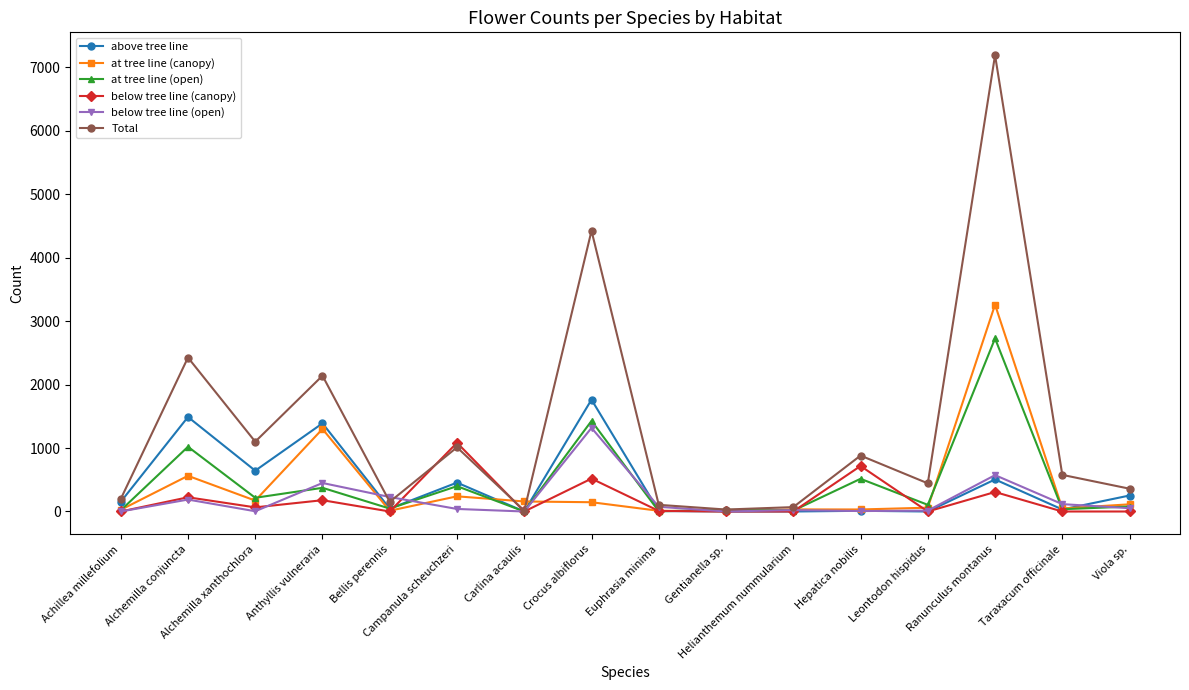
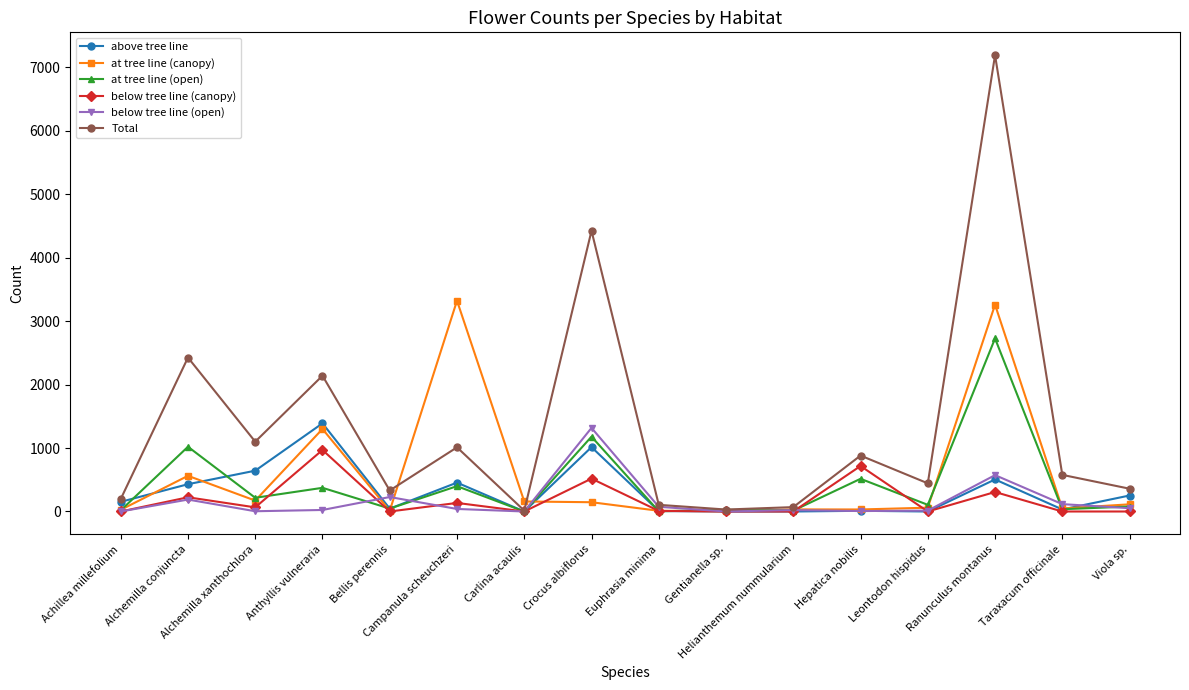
  {
    "above tree line": {
      "Achillea millefolium": 200,
-     "Alchemilla conjuncta": 1500,
+     "Alchemilla conjuncta": 400,
      "Alchemilla xanthochlora": 600,
      "Anthyllis vulneraria": 1400,
      "Campanula scheuchzeri": 500,
-     "Crocus albiflorus": 1800,
+     "Crocus albiflorus": 1000,
      "Ranunculus montanus": 500,
      "Viola sp.": 300
    },
    "at tree line (canopy)": {
      "Alchemilla conjuncta": 600,
      "Alchemilla xanthochlora": 200,
      "Anthyllis vulneraria": 1300,
-     "Campanula scheuchzeri": 200,
+     "Campanula scheuchzeri": 3300,
      "Carlina acaulis": 200,
      "Crocus albiflorus": 100,
      "Leontodon hispidus": 100,
      "Ranunculus montanus": 3300
    },
    "at tree line (open)": {
      "Alchemilla conjuncta": 1000,
      "Alchemilla xanthochlora": 200,
      "Anthyllis vulneraria": 400,
      "Campanula scheuchzeri": 400,
-     "Crocus albiflorus": 1400,
+     "Crocus albiflorus": 1200,
      "Hepatica nobilis": 500,
      "Leontodon hispidus": 100,
      "Ranunculus montanus": 2700
    },
    "below tree line (canopy)": {
      "Alchemilla xanthochlora": 100,
-     "Anthyllis vulneraria": 200,
-     "Campanula scheuchzeri": 1100,
+     "Anthyllis vulneraria": 1000,
+     "Campanula scheuchzeri": 100,
      "Crocus albiflorus": 500,
      "Hepatica nobilis": 700,
      "Ranunculus montanus": 300,
      "Viola sp.": 0
    },
    "below tree line (open)": {
      "Alchemilla xanthochlora": 0,
-     "Anthyllis vulneraria": 400,
+     "Anthyllis vulneraria": 0,
      "Bellis perennis": 200,
      "Campanula scheuchzeri": 0,
      "Crocus albiflorus": 1300,
      "Ranunculus montanus": 600,
      "Taraxacum officinale": 100
    },
    "Total": {
      "Achillea millefolium": 200,
      "Alchemilla conjuncta": 2400,
      "Alchemilla xanthochlora": 1100,
      "Anthyllis vulneraria": 2100,
-     "Bellis perennis": 200,
+     "Bellis perennis": 300,
      "Campanula scheuchzeri": 1000,
      "Crocus albiflorus": 4400,
      "Hepatica nobilis": 900,
      "Leontodon hispidus": 400,
      "Ranunculus montanus": 7200,
      "Taraxacum officinale": 600,
      "Viola sp.": 400
    }
  }
